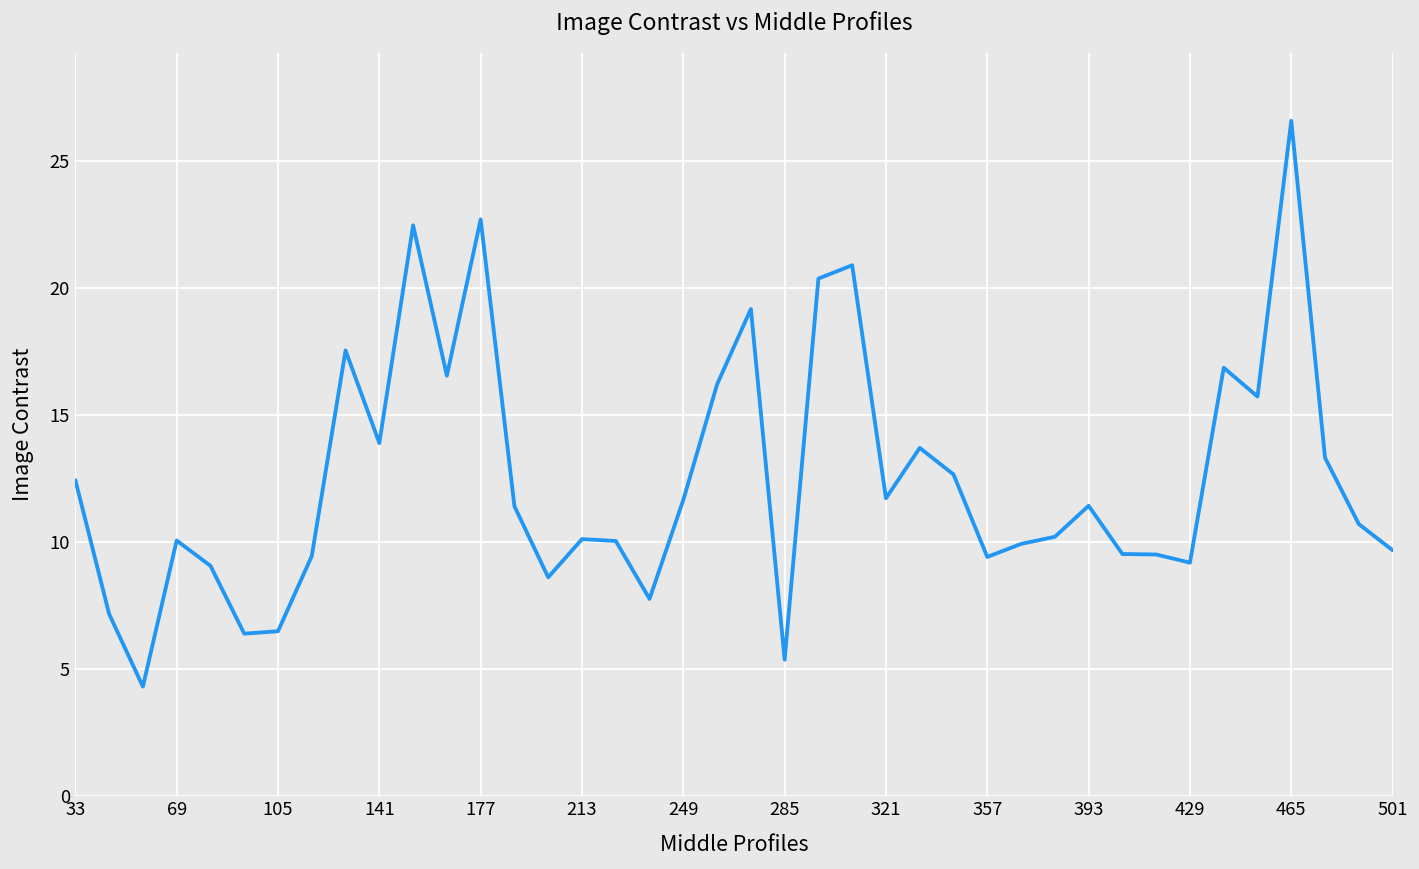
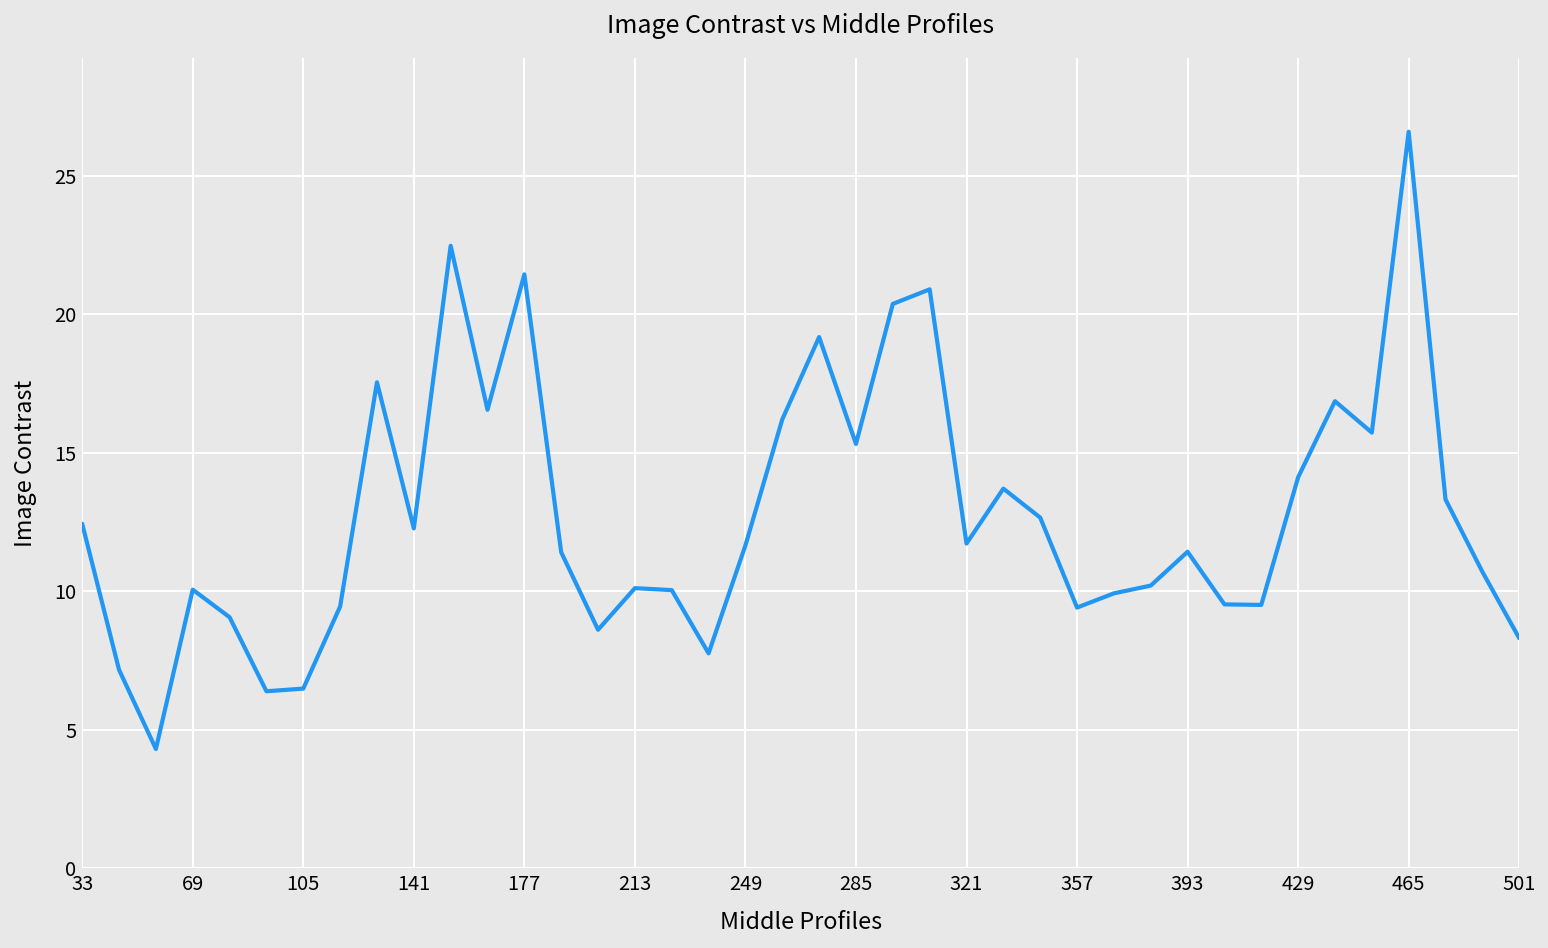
  {
    "33": 12.4,
    "69": 10.1,
    "105": 6.5,
-   "141": 13.9,
-   "177": 22.7,
+   "141": 12.3,
+   "177": 21.5,
    "213": 10.1,
    "249": 11.7,
-   "285": 5.4,
+   "285": 15.3,
    "321": 11.7,
    "357": 9.4,
    "393": 11.4,
-   "429": 9.2,
+   "429": 14.1,
    "465": 26.6,
-   "501": 9.7
+   "501": 8.3
  }
